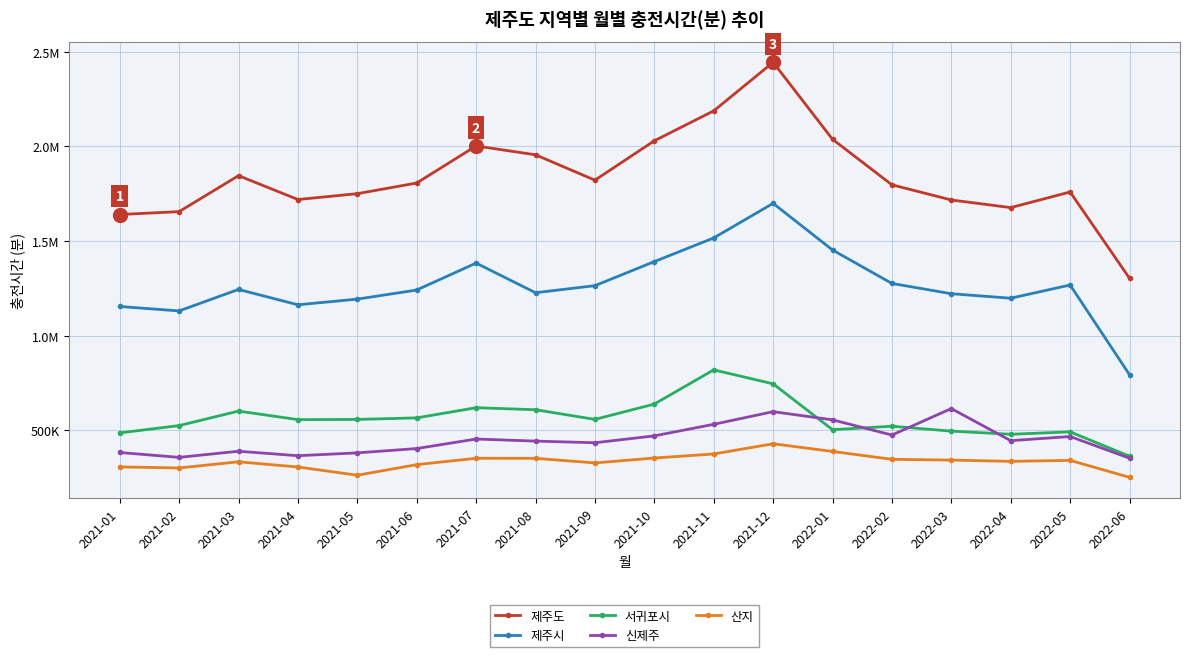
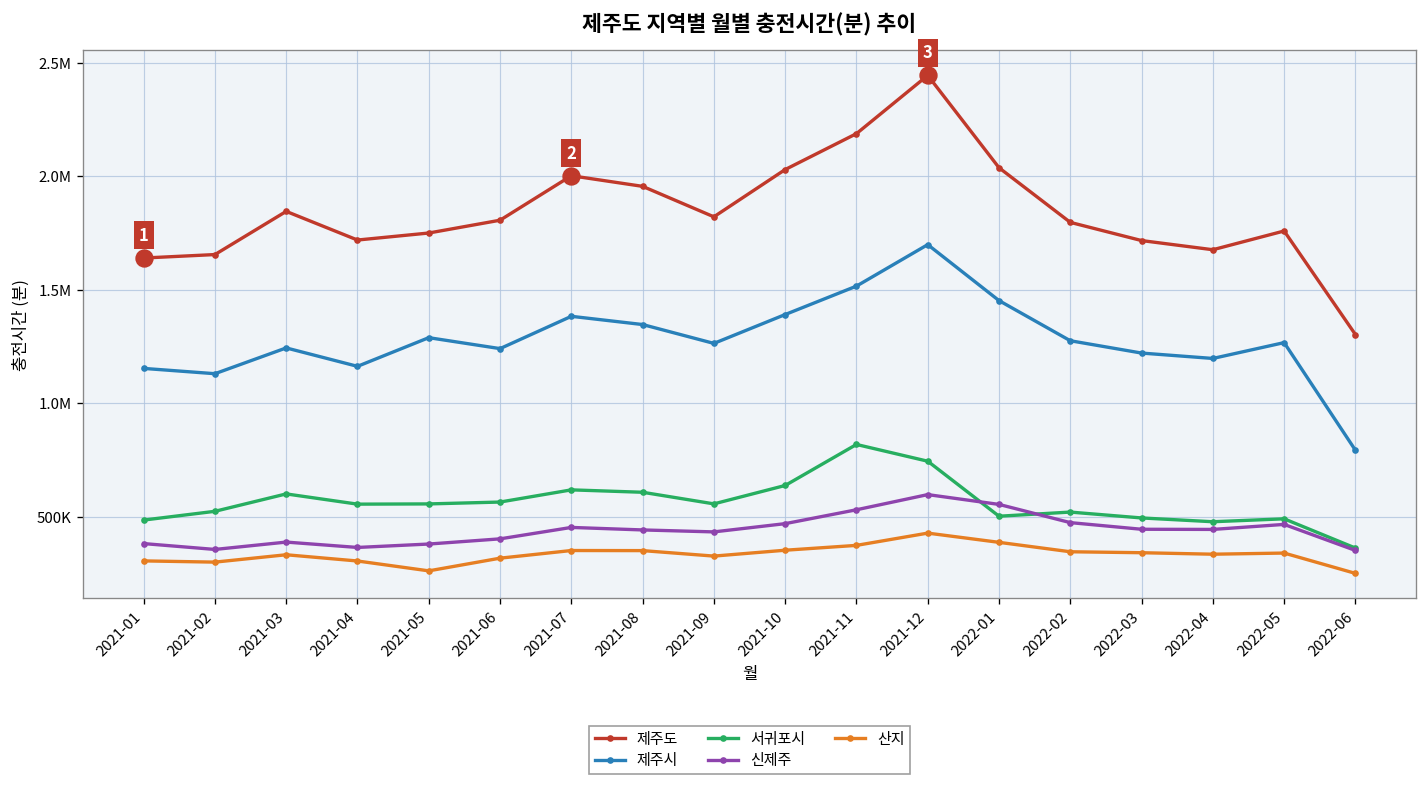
  {
    "제주시": {
      "2021-01": 1150000,
      "2021-02": 1130000,
      "2021-03": 1240000,
      "2021-04": 1160000,
-     "2021-05": 1190000,
+     "2021-05": 1290000,
      "2021-06": 1240000,
      "2021-07": 1380000,
-     "2021-08": 1230000,
+     "2021-08": 1350000,
      "2021-09": 1260000,
      "2021-10": 1390000,
      "2021-11": 1520000,
      "2021-12": 1700000,
      "2022-01": 1450000,
      "2022-02": 1280000,
      "2022-03": 1220000,
      "2022-04": 1200000,
      "2022-05": 1270000,
      "2022-06": 790000
    },
    "서귀포시": {
      "2021-01": 490000,
      "2021-02": 520000,
      "2021-03": 600000,
      "2021-04": 560000,
      "2021-05": 560000,
      "2021-06": 570000,
      "2021-07": 620000,
      "2021-08": 610000,
      "2021-09": 560000,
      "2021-10": 640000,
      "2021-11": 820000,
      "2021-12": 750000,
      "2022-01": 500000,
      "2022-02": 520000,
      "2022-03": 500000,
      "2022-04": 480000,
      "2022-05": 490000
    },
    "신제주": {
      "2021-01": 380000,
      "2021-02": 360000,
      "2021-03": 390000,
      "2021-04": 370000,
      "2021-05": 380000,
      "2021-06": 400000,
      "2021-07": 450000,
      "2021-08": 440000,
      "2021-09": 430000,
      "2021-10": 470000,
      "2021-11": 530000,
      "2021-12": 600000,
      "2022-01": 550000,
      "2022-02": 470000,
-     "2022-03": 610000,
+     "2022-03": 450000,
      "2022-04": 440000,
      "2022-05": 470000
    },
    "산지": {
      "2021-01": 310000,
      "2021-02": 300000,
      "2021-03": 330000,
      "2021-04": 310000,
      "2021-05": 260000,
      "2021-06": 320000,
      "2021-07": 350000,
      "2021-08": 350000,
      "2021-09": 330000,
      "2021-10": 350000,
      "2021-11": 370000,
      "2021-12": 430000,
      "2022-01": 390000,
      "2022-02": 350000,
      "2022-03": 340000,
      "2022-04": 340000,
      "2022-05": 340000,
      "2022-06": 250000
    }
  }
